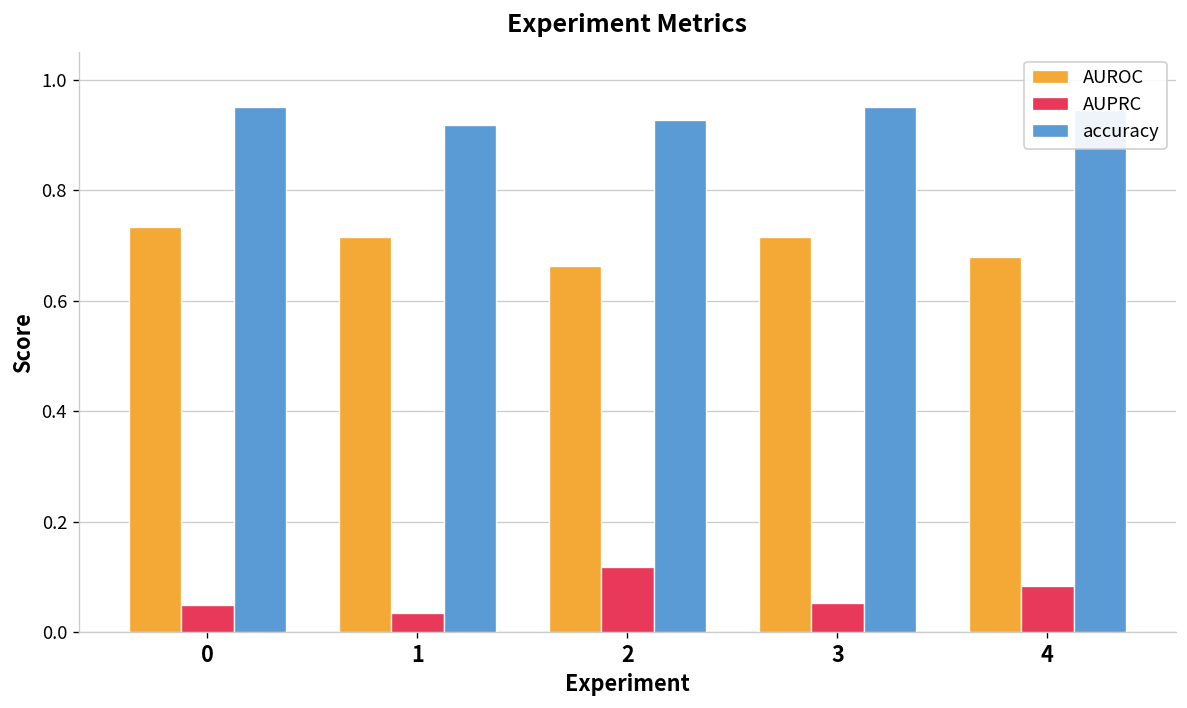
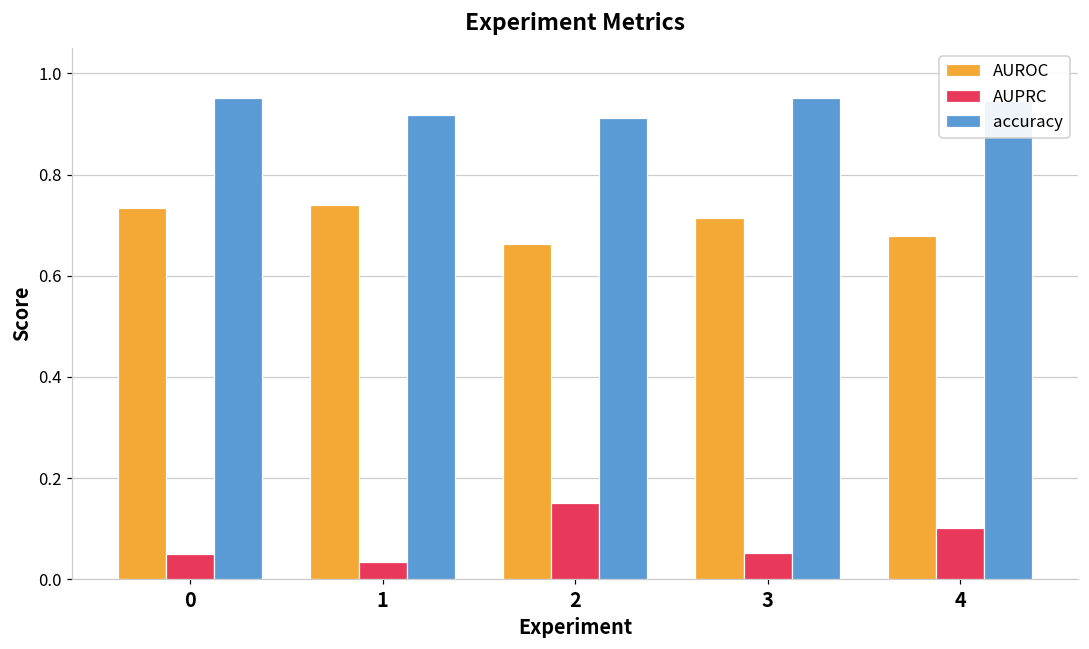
  {
    "AUROC": {
      "0": 0.73,
-     "1": 0.72,
+     "1": 0.74,
      "2": 0.66,
      "3": 0.71,
      "4": 0.68
    },
    "AUPRC": {
      "0": 0.05,
      "1": 0.03,
-     "2": 0.12,
+     "2": 0.15,
      "3": 0.05,
-     "4": 0.08
+     "4": 0.10
    },
    "accuracy": {
      "0": 0.95,
      "1": 0.92,
-     "2": 0.93,
+     "2": 0.91,
      "3": 0.95
    }
  }
